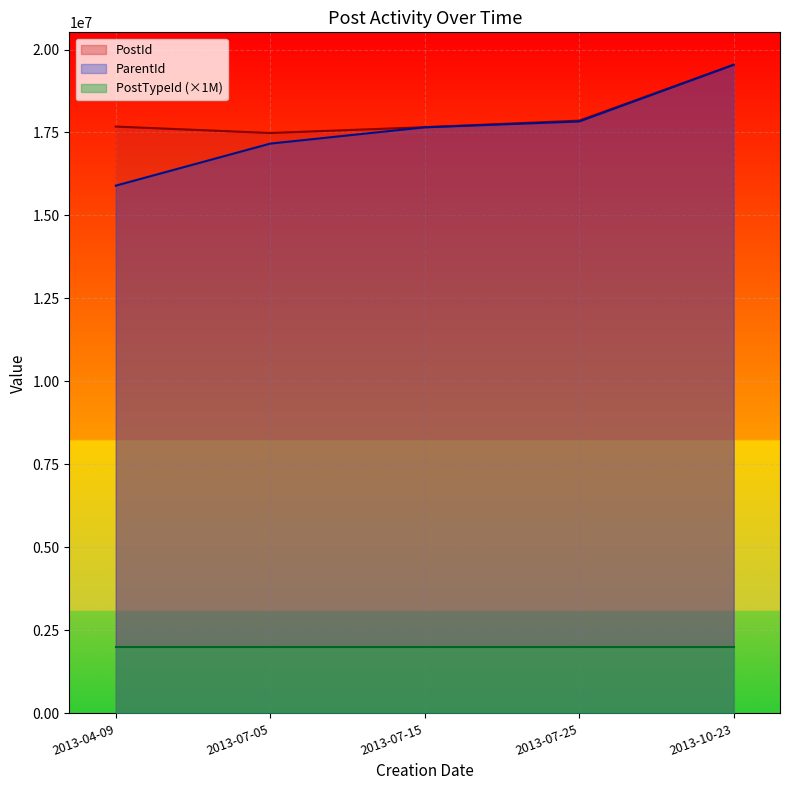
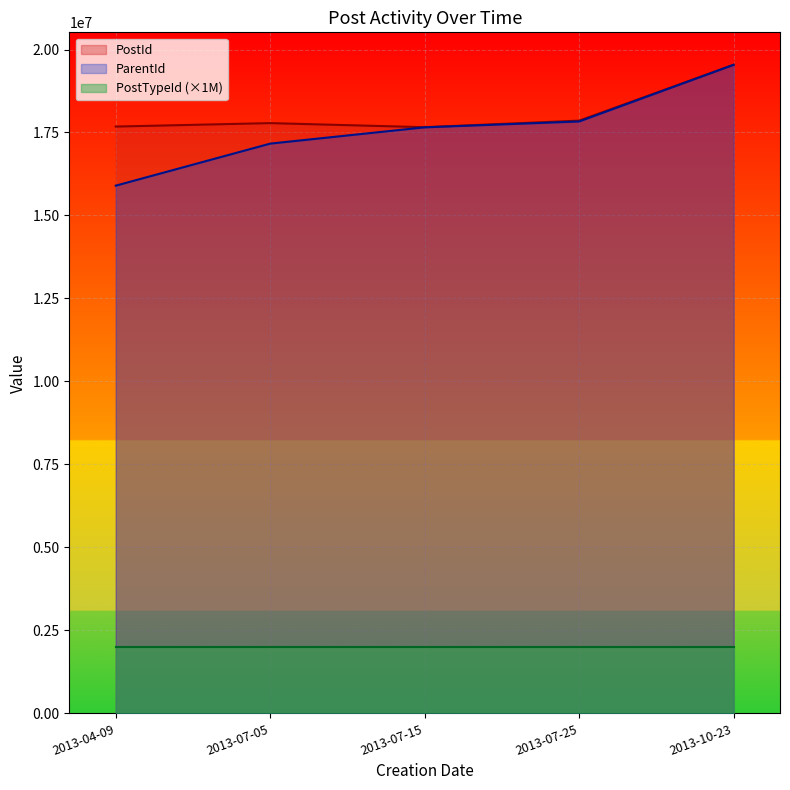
  {
    "PostId": {
      "2013-04-09": 17700000,
-     "2013-07-05": 17500000
+     "2013-07-05": 17800000
    },
    "PostTypeId (×1M)": {
      "2013-04-09": 2000000,
      "2013-07-05": 2000000,
      "2013-07-15": 2000000,
      "2013-07-25": 2000000,
      "2013-10-23": 2000000
    }
  }
